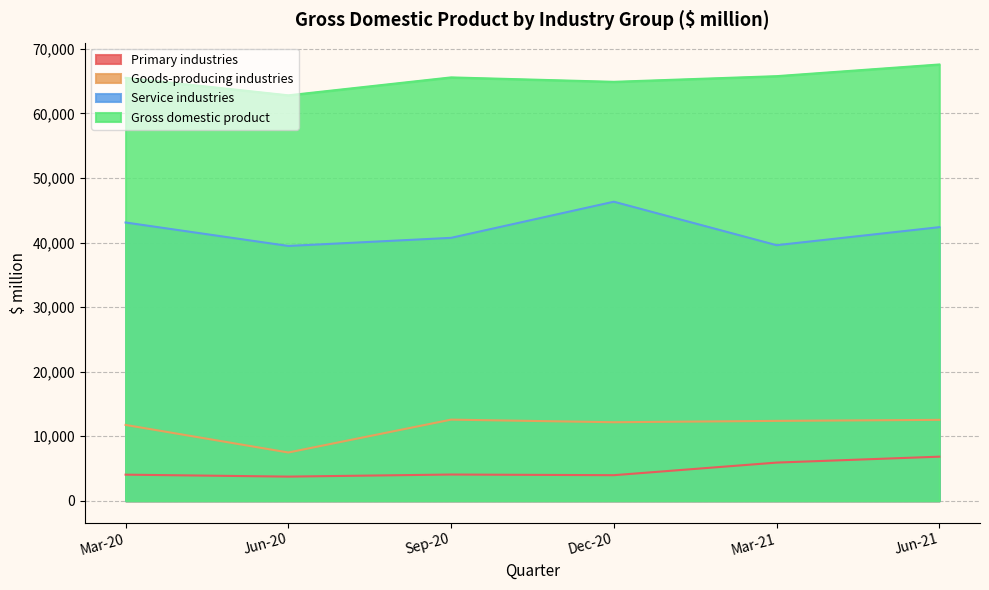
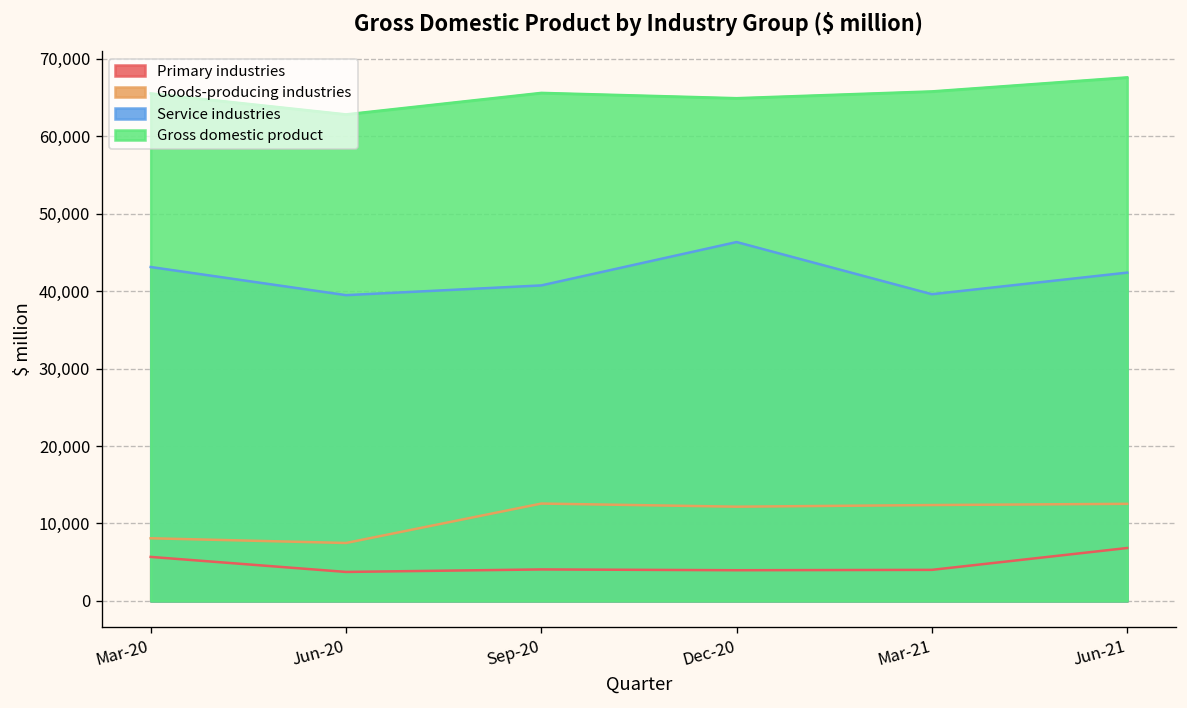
  {
    "Primary industries": {
-     "Mar-20": "4,000",
+     "Mar-20": "6,000",
      "Jun-20": "4,000",
      "Sep-20": "4,000",
      "Dec-20": "4,000",
-     "Mar-21": "6,000",
+     "Mar-21": "4,000",
      "Jun-21": "7,000"
    },
    "Goods-producing industries": {
-     "Mar-20": "12,000",
+     "Mar-20": "8,000",
      "Jun-20": "7,000",
      "Sep-20": "13,000",
      "Dec-20": "12,000",
      "Mar-21": "12,000",
      "Jun-21": "13,000"
    },
    "Service industries": {
      "Mar-20": "43,000",
      "Jun-20": "39,000",
      "Sep-20": "41,000",
      "Dec-20": "46,000",
      "Mar-21": "40,000",
      "Jun-21": "42,000"
    },
    "Gross domestic product": {
      "Sep-20": "66,000",
      "Dec-20": "65,000",
      "Mar-21": "66,000",
      "Jun-21": "68,000"
    }
  }
